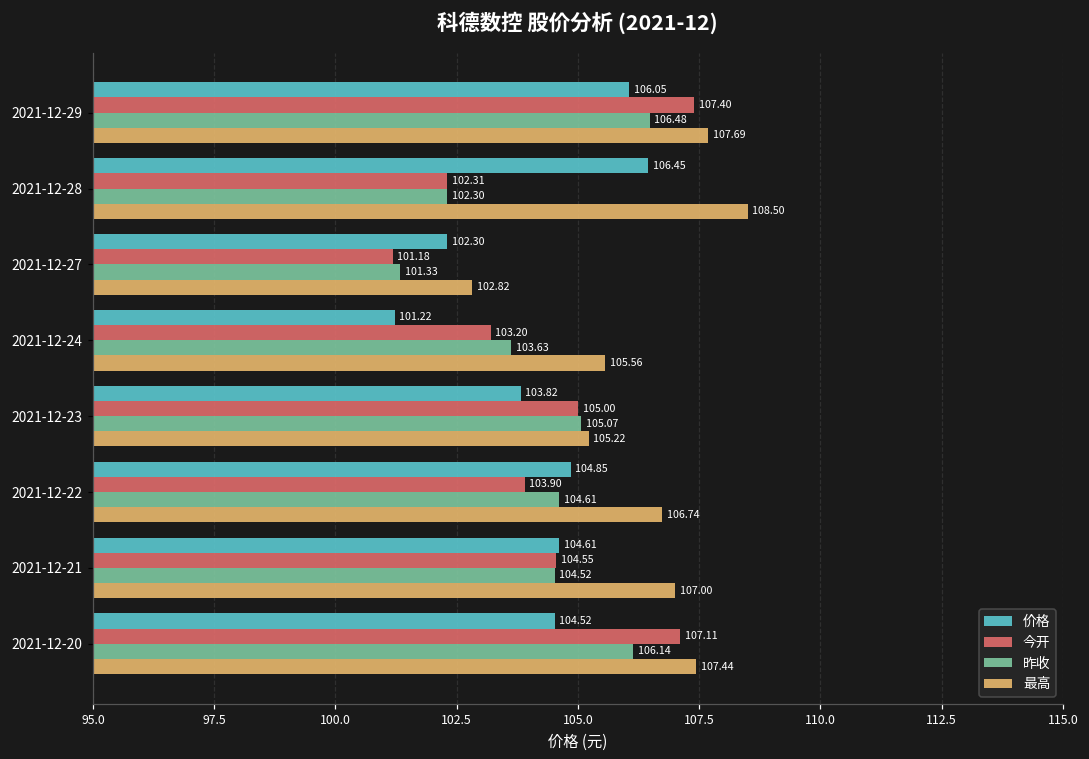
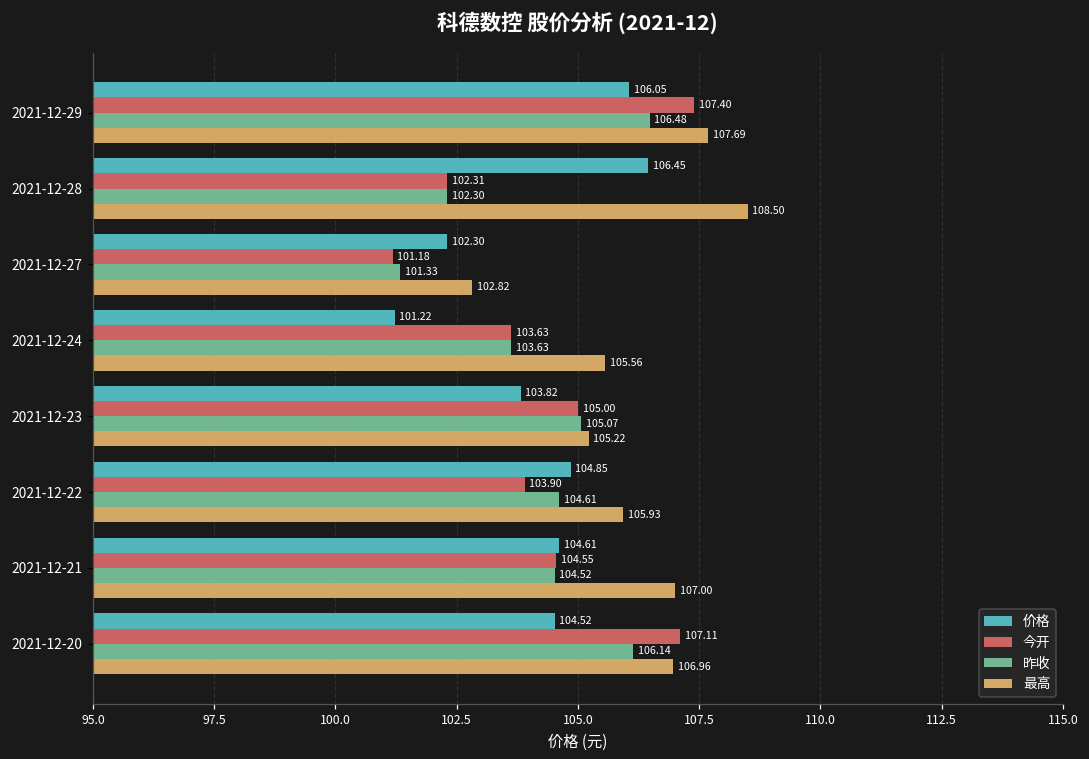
  {
    "今开": {
      "2021-12-29": 107.40,
      "2021-12-28": 102.31,
      "2021-12-27": 101.18,
-     "2021-12-24": 103.20,
+     "2021-12-24": 103.63,
      "2021-12-23": 105.00,
      "2021-12-22": 103.90,
      "2021-12-21": 104.55,
      "2021-12-20": 107.11
    },
    "最高": {
      "2021-12-29": 107.69,
      "2021-12-28": 108.50,
      "2021-12-27": 102.82,
      "2021-12-24": 105.56,
      "2021-12-23": 105.22,
-     "2021-12-22": 106.74,
+     "2021-12-22": 105.93,
      "2021-12-21": 107.00,
-     "2021-12-20": 107.44
+     "2021-12-20": 106.96
    }
  }
